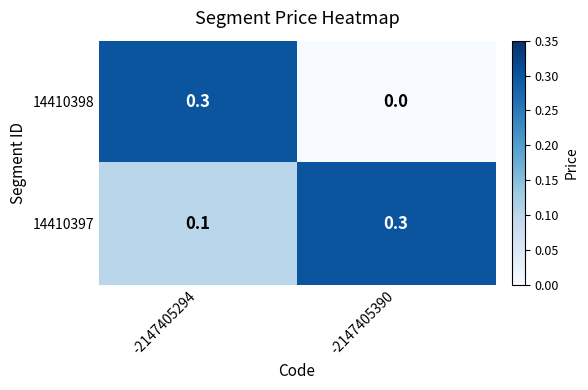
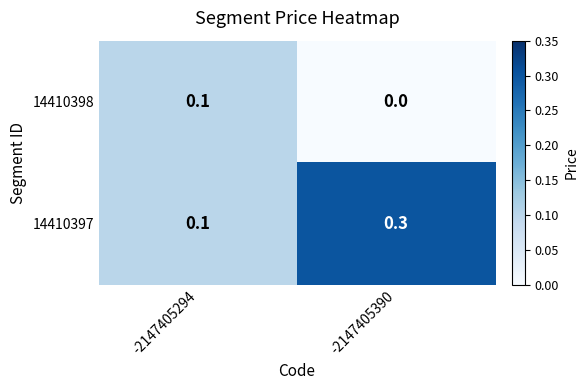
  {
    "14410398": {
-     "-2147405294": 0.3,
+     "-2147405294": 0.1,
      "-2147405390": 0.0
    },
    "14410397": {
      "-2147405294": 0.1,
      "-2147405390": 0.3
    }
  }
